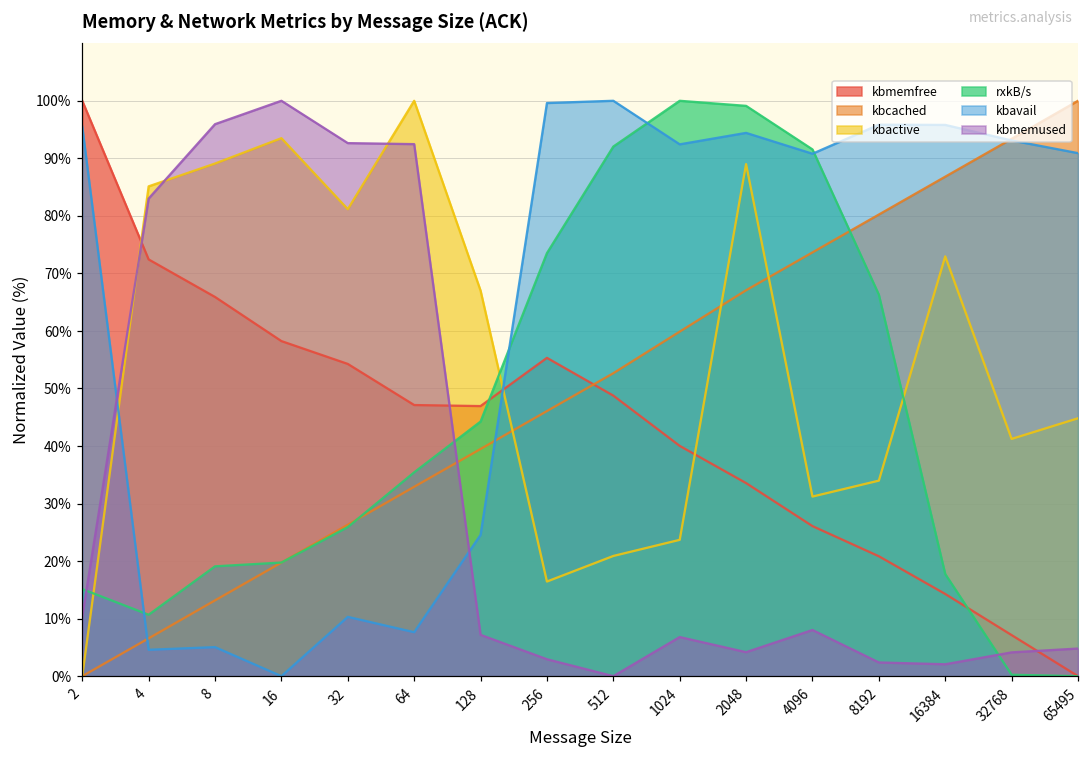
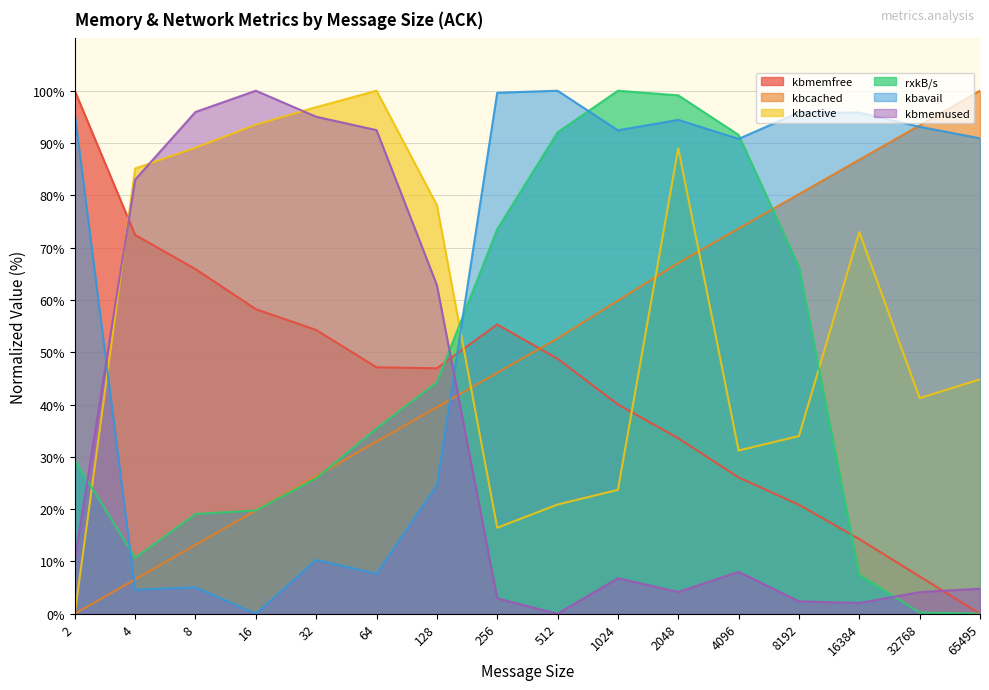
  {
    "kbactive": {
      "4": "85%",
      "8": "89%",
      "16": "94%",
-     "32": "81%",
+     "32": "97%",
      "64": "100%",
-     "128": "67%",
+     "128": "78%",
      "256": "16%",
      "512": "21%",
      "1024": "24%",
      "2048": "89%",
      "4096": "31%",
      "8192": "34%",
      "16384": "73%",
      "32768": "41%",
      "65495": "45%"
    },
    "rxkB/s": {
-     "2": "15%",
+     "2": "29%",
      "4": "11%",
      "8": "19%",
      "64": "35%",
      "128": "44%",
      "256": "74%",
      "512": "92%",
      "1024": "100%",
      "2048": "99%",
      "4096": "92%",
      "8192": "66%",
-     "16384": "18%",
+     "16384": "7%",
      "32768": "0%"
    },
    "kbavail": {
      "2": "96%",
      "4": "5%",
      "8": "5%",
      "16": "0%",
      "32": "10%",
      "64": "8%",
      "128": "25%",
      "256": "100%",
      "512": "100%",
      "1024": "92%",
      "2048": "94%",
      "4096": "91%",
      "65495": "91%"
    },
    "kbmemused": {
      "2": "10%",
      "4": "83%",
      "8": "96%",
      "16": "100%",
-     "32": "93%",
+     "32": "95%",
      "64": "92%",
-     "128": "7%",
+     "128": "63%",
      "256": "3%",
      "512": "0%",
      "1024": "7%",
      "2048": "4%",
      "4096": "8%",
      "8192": "2%",
      "16384": "2%",
      "32768": "4%",
      "65495": "5%"
    }
  }
